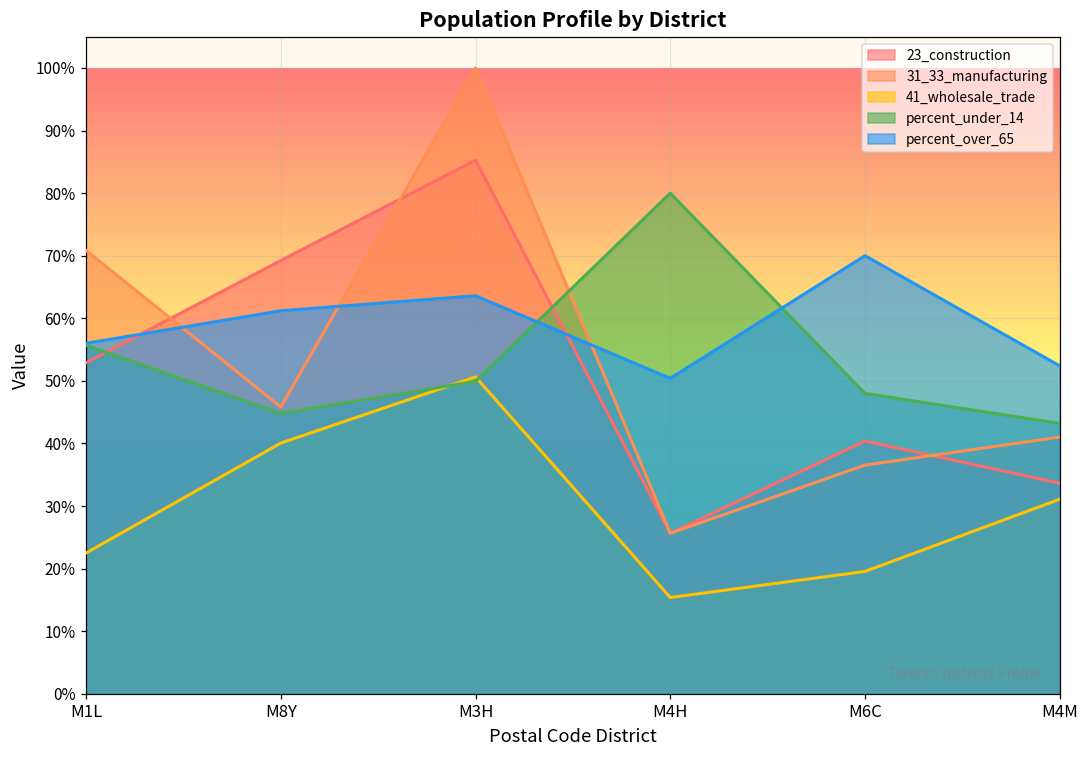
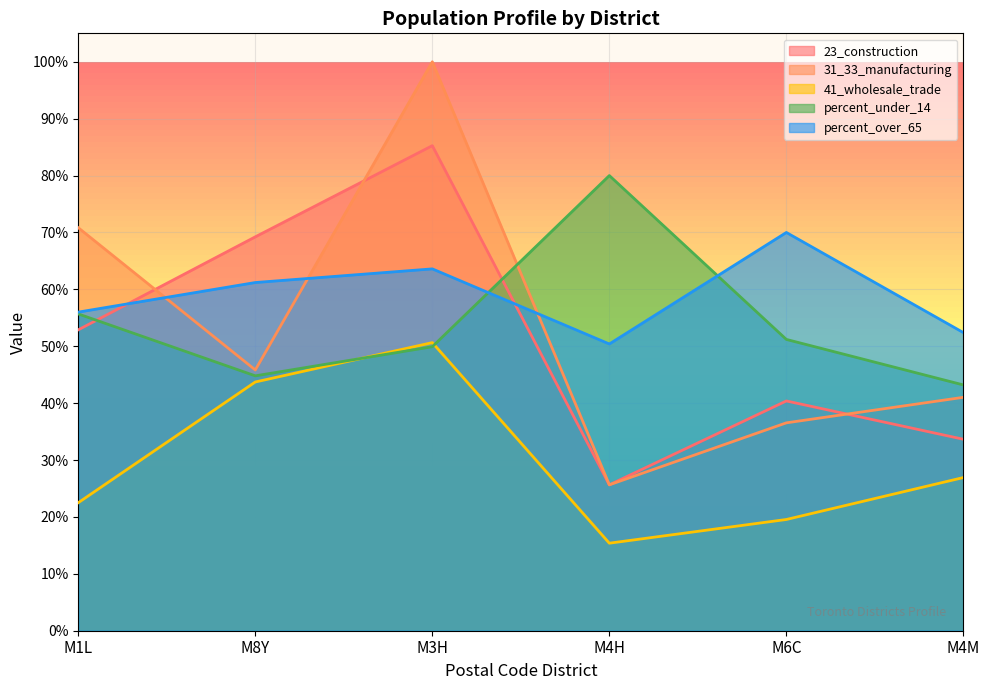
  {
    "41_wholesale_trade": {
      "M1L": "23%",
-     "M8Y": "40%",
+     "M8Y": "44%",
      "M3H": "51%",
      "M4H": "15%",
      "M6C": "20%",
-     "M4M": "31%"
+     "M4M": "27%"
    },
    "percent_under_14": {
      "M8Y": "45%",
      "M3H": "50%",
      "M4H": "80%",
-     "M6C": "48%",
+     "M6C": "51%",
      "M4M": "43%"
    },
    "percent_over_65": {
      "M8Y": "61%",
      "M3H": "64%",
      "M4H": "50%",
      "M6C": "70%",
      "M4M": "52%"
    }
  }
